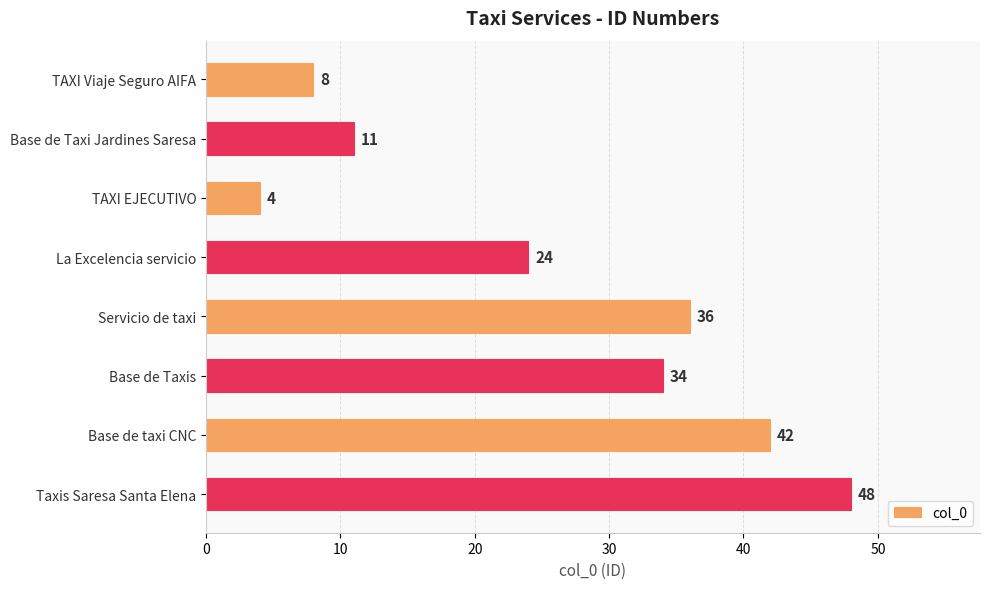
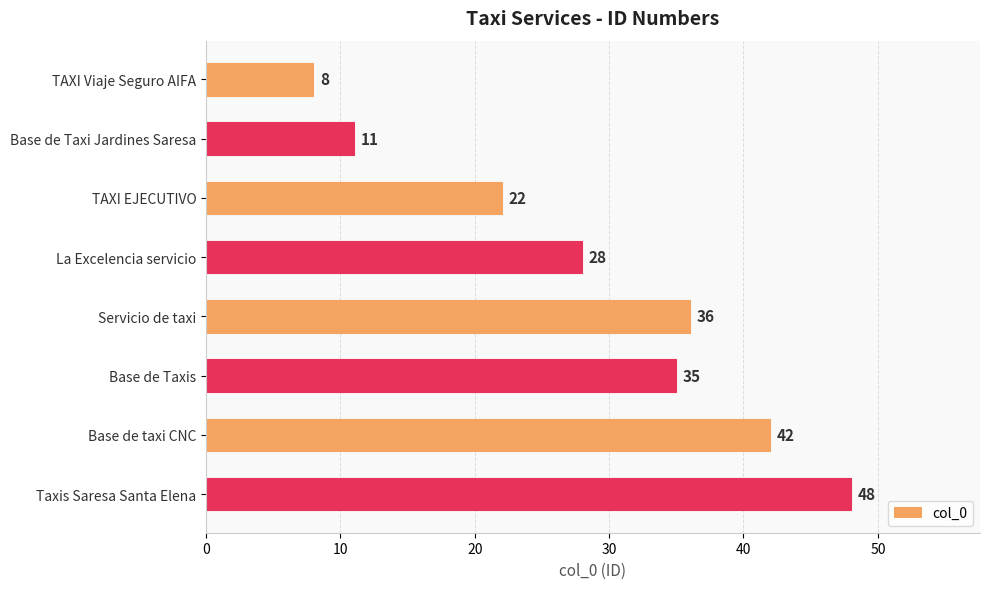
  {
    "TAXI Viaje Seguro AIFA": 8,
    "Base de Taxi Jardines Saresa": 11,
-   "TAXI EJECUTIVO": 4,
-   "La Excelencia servicio": 24,
+   "TAXI EJECUTIVO": 22,
+   "La Excelencia servicio": 28,
    "Servicio de taxi": 36,
-   "Base de Taxis": 34,
+   "Base de Taxis": 35,
    "Base de taxi CNC": 42,
    "Taxis Saresa Santa Elena": 48
  }
